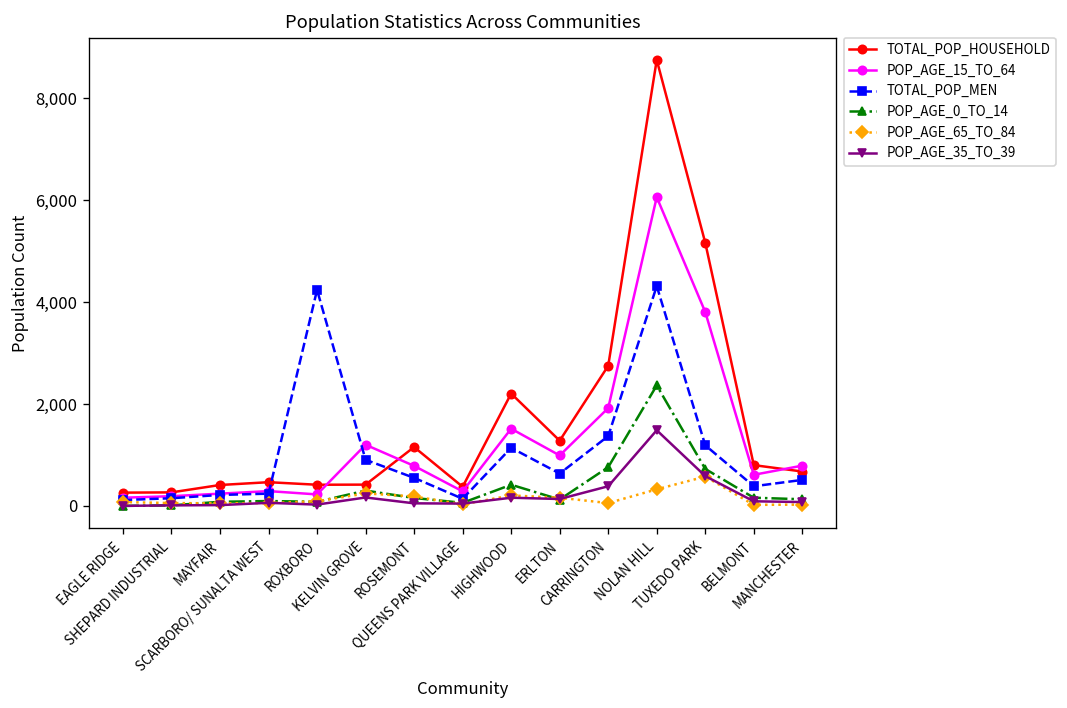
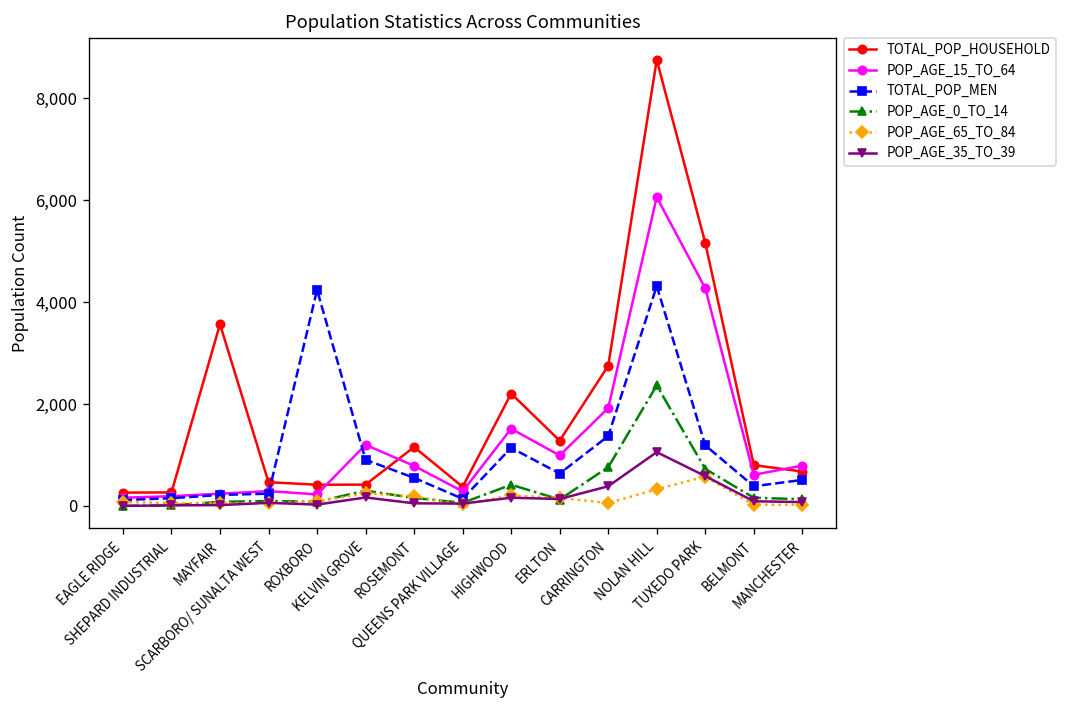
  {
    "TOTAL_POP_HOUSEHOLD": {
      "EAGLE RIDGE": "300",
      "SHEPARD INDUSTRIAL": "300",
-     "MAYFAIR": "400",
+     "MAYFAIR": "3,600",
      "SCARBORO/ SUNALTA WEST": "500",
      "ROXBORO": "400",
      "KELVIN GROVE": "400",
      "ROSEMONT": "1,200",
      "QUEENS PARK VILLAGE": "400",
      "HIGHWOOD": "2,200",
      "ERLTON": "1,300",
      "CARRINGTON": "2,800",
      "NOLAN HILL": "8,800",
      "TUXEDO PARK": "5,200",
      "BELMONT": "800",
      "MANCHESTER": "700"
    },
    "POP_AGE_15_TO_64": {
      "ROXBORO": "200",
      "KELVIN GROVE": "1,200",
      "ROSEMONT": "800",
      "QUEENS PARK VILLAGE": "300",
      "HIGHWOOD": "1,500",
      "ERLTON": "1,000",
      "CARRINGTON": "1,900",
      "NOLAN HILL": "6,100",
-     "TUXEDO PARK": "3,800",
+     "TUXEDO PARK": "4,300",
      "BELMONT": "600",
      "MANCHESTER": "800"
    },
    "TOTAL_POP_MEN": {
      "ROXBORO": "4,200",
      "KELVIN GROVE": "900",
      "ROSEMONT": "600",
      "QUEENS PARK VILLAGE": "100",
      "HIGHWOOD": "1,100",
      "ERLTON": "600",
      "CARRINGTON": "1,400",
      "NOLAN HILL": "4,300",
      "TUXEDO PARK": "1,200",
      "BELMONT": "400",
      "MANCHESTER": "500"
    },
    "POP_AGE_0_TO_14": {
      "HIGHWOOD": "400",
      "CARRINGTON": "800",
      "NOLAN HILL": "2,400",
      "TUXEDO PARK": "700",
      "BELMONT": "200"
    },
    "POP_AGE_65_TO_84": {
      "CARRINGTON": "100",
      "NOLAN HILL": "300",
      "BELMONT": "0"
    },
    "POP_AGE_35_TO_39": {
      "KELVIN GROVE": "200",
      "ROSEMONT": "100",
      "CARRINGTON": "400",
-     "NOLAN HILL": "1,500",
+     "NOLAN HILL": "1,100",
      "BELMONT": "100"
    }
  }
